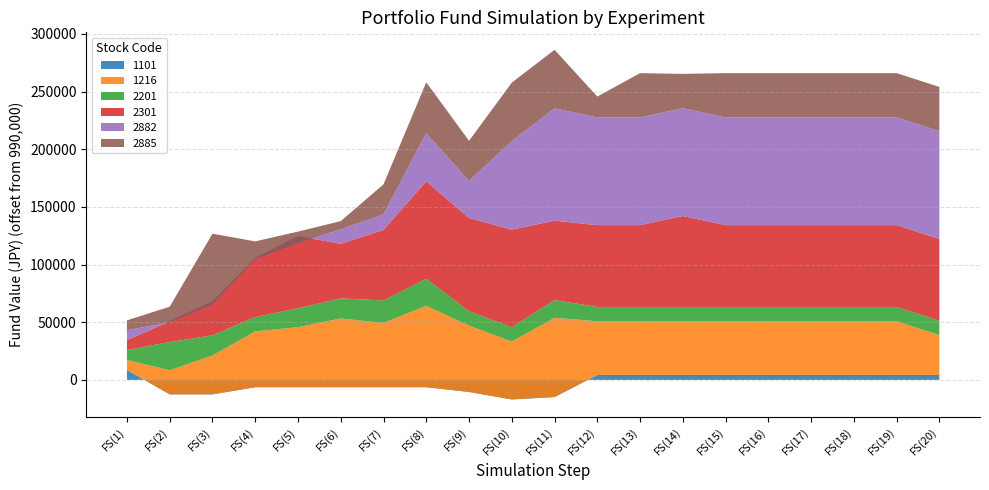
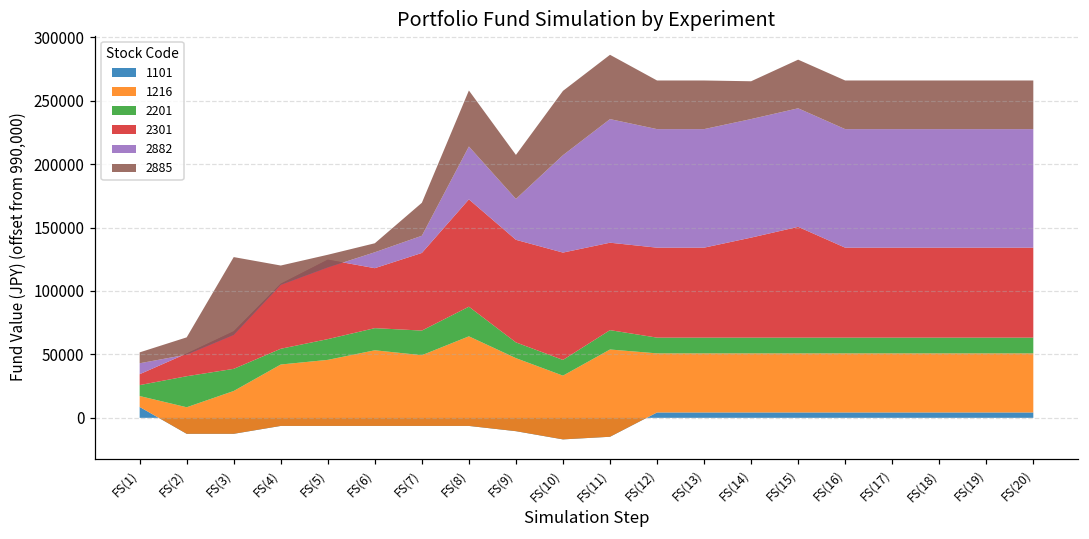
  {
    "1101": {
      "FS(1)": 9000,
      "FS(12)": 4000,
      "FS(13)": 4000,
      "FS(14)": 4000,
      "FS(15)": 4000,
      "FS(16)": 4000,
      "FS(17)": 4000,
      "FS(18)": 4000,
      "FS(19)": 4000,
      "FS(20)": 4000
    },
    "1216": {
      "FS(1)": 9000,
      "FS(12)": 47000,
      "FS(13)": 47000,
      "FS(14)": 47000,
      "FS(15)": 47000,
      "FS(16)": 47000,
      "FS(17)": 47000,
      "FS(18)": 47000,
      "FS(19)": 47000,
-     "FS(20)": 35000
+     "FS(20)": 47000
    },
    "2201": {
      "FS(1)": 9000,
      "FS(2)": 24000,
      "FS(3)": 17000,
      "FS(4)": 12000,
      "FS(5)": 16000,
      "FS(6)": 17000,
      "FS(7)": 19000,
      "FS(8)": 23000,
      "FS(9)": 12000,
      "FS(10)": 12000,
      "FS(11)": 15000,
      "FS(12)": 12000,
      "FS(13)": 12000,
      "FS(14)": 12000,
      "FS(15)": 12000,
      "FS(16)": 12000,
      "FS(17)": 12000,
      "FS(18)": 12000,
      "FS(19)": 12000,
      "FS(20)": 12000
    },
    "2301": {
      "FS(1)": 9000,
      "FS(6)": 47000,
      "FS(7)": 61000,
      "FS(8)": 85000,
      "FS(9)": 81000,
      "FS(10)": 85000,
      "FS(11)": 69000,
      "FS(12)": 71000,
      "FS(13)": 71000,
      "FS(14)": 79000,
-     "FS(15)": 71000,
+     "FS(15)": 87000,
      "FS(16)": 71000,
      "FS(17)": 71000,
      "FS(18)": 71000,
      "FS(19)": 71000,
      "FS(20)": 71000
    },
    "2882": {
      "FS(1)": 9000,
      "FS(6)": 13000,
      "FS(7)": 14000,
      "FS(8)": 42000,
      "FS(9)": 32000,
      "FS(10)": 77000,
      "FS(11)": 97000,
      "FS(12)": 93000,
      "FS(13)": 93000,
      "FS(14)": 93000,
      "FS(15)": 93000,
      "FS(16)": 93000,
      "FS(17)": 93000,
      "FS(18)": 93000,
      "FS(19)": 93000,
      "FS(20)": 93000
    },
    "2885": {
      "FS(1)": 9000,
      "FS(6)": 7000,
      "FS(7)": 26000,
      "FS(8)": 44000,
      "FS(9)": 35000,
      "FS(10)": 51000,
      "FS(11)": 51000,
-     "FS(12)": 18000,
+     "FS(12)": 38000,
      "FS(13)": 38000,
      "FS(14)": 30000,
      "FS(15)": 38000,
      "FS(16)": 38000,
      "FS(17)": 38000,
      "FS(18)": 38000,
      "FS(19)": 38000,
      "FS(20)": 38000
    }
  }
